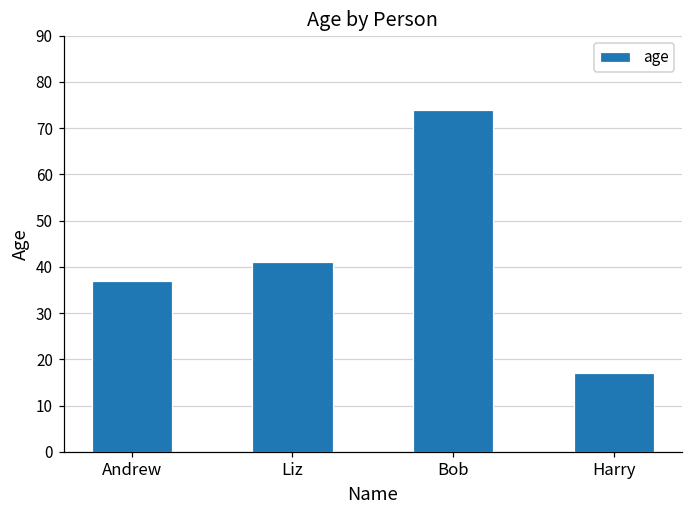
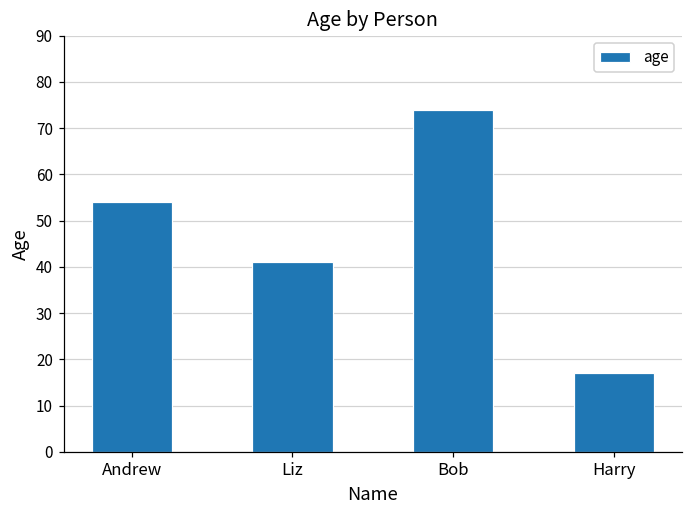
  {
-   "Andrew": 37,
+   "Andrew": 54,
    "Liz": 41,
    "Bob": 74,
    "Harry": 17
  }
